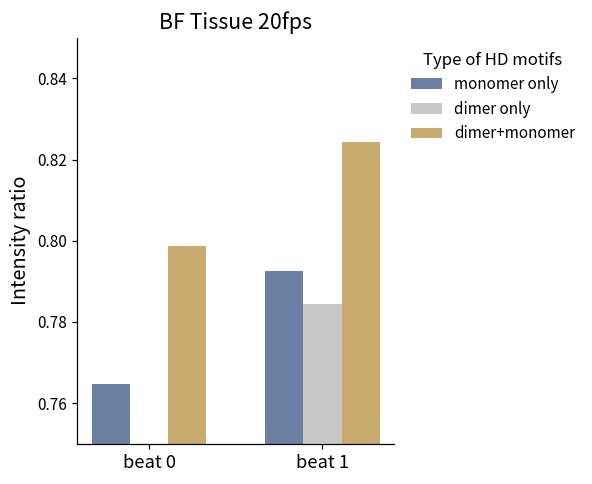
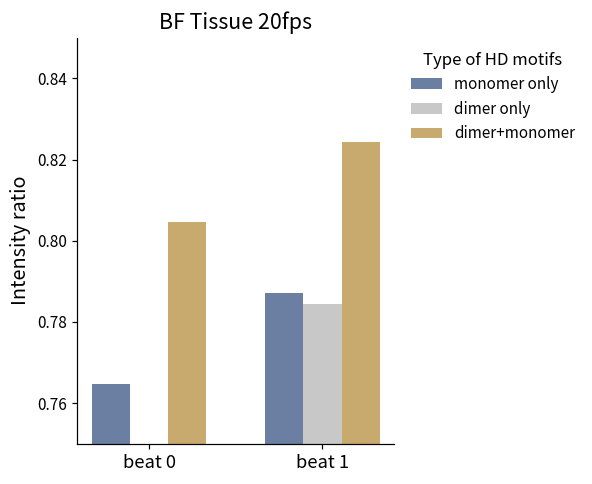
  {
    "monomer only": {
      "beat 0": 0.765,
-     "beat 1": 0.793
+     "beat 1": 0.787
    },
    "dimer only": {
      "beat 1": 0.784
    },
    "dimer+monomer": {
-     "beat 0": 0.799,
+     "beat 0": 0.805,
      "beat 1": 0.824
    }
  }
